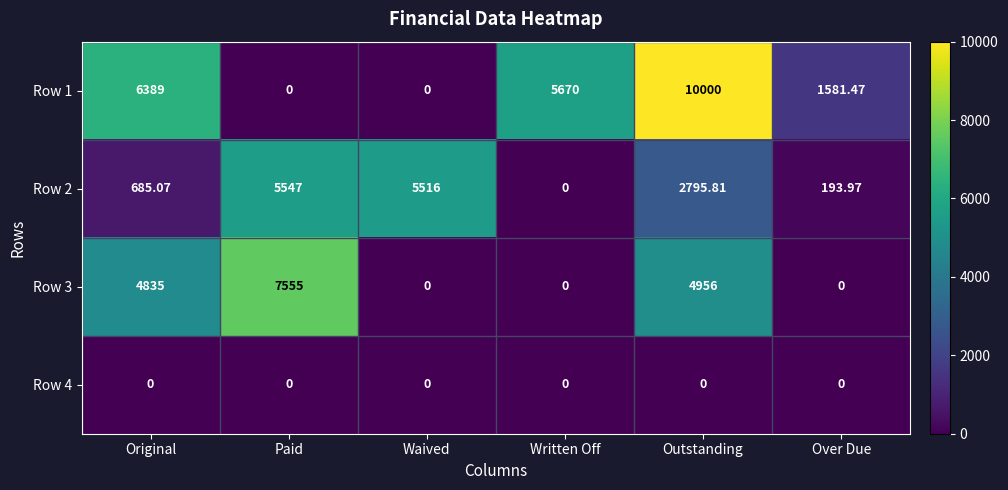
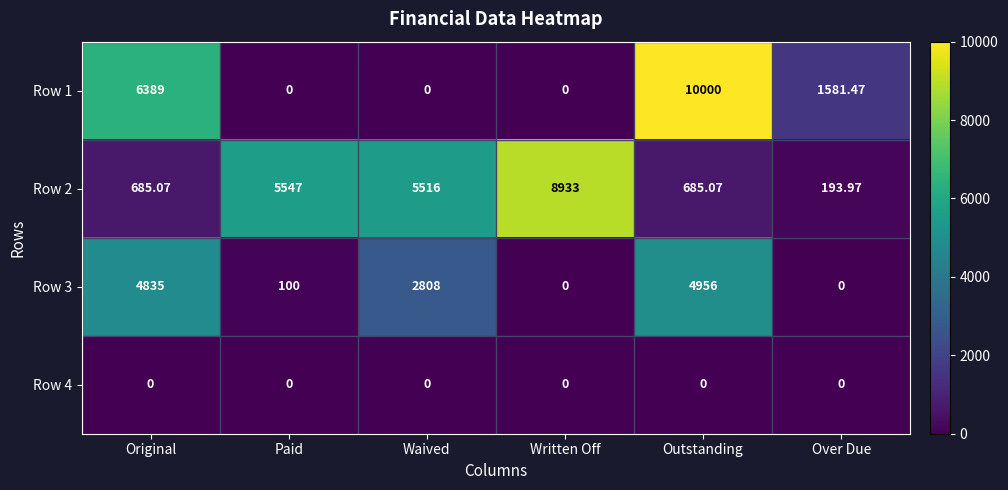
  {
    "Row 1": {
      "Original": 6389,
      "Paid": 0,
      "Waived": 0,
-     "Written Off": 5670,
+     "Written Off": 0,
      "Outstanding": 10000,
      "Over Due": 1581.47
    },
    "Row 2": {
      "Original": 685.07,
      "Paid": 5547,
      "Waived": 5516,
-     "Written Off": 0,
-     "Outstanding": 2795.81,
+     "Written Off": 8933,
+     "Outstanding": 685.07,
      "Over Due": 193.97
    },
    "Row 3": {
      "Original": 4835,
-     "Paid": 7555,
-     "Waived": 0,
+     "Paid": 100,
+     "Waived": 2808,
      "Written Off": 0,
      "Outstanding": 4956,
      "Over Due": 0
    },
    "Row 4": {
      "Original": 0,
      "Paid": 0,
      "Waived": 0,
      "Written Off": 0,
      "Outstanding": 0,
      "Over Due": 0
    }
  }
